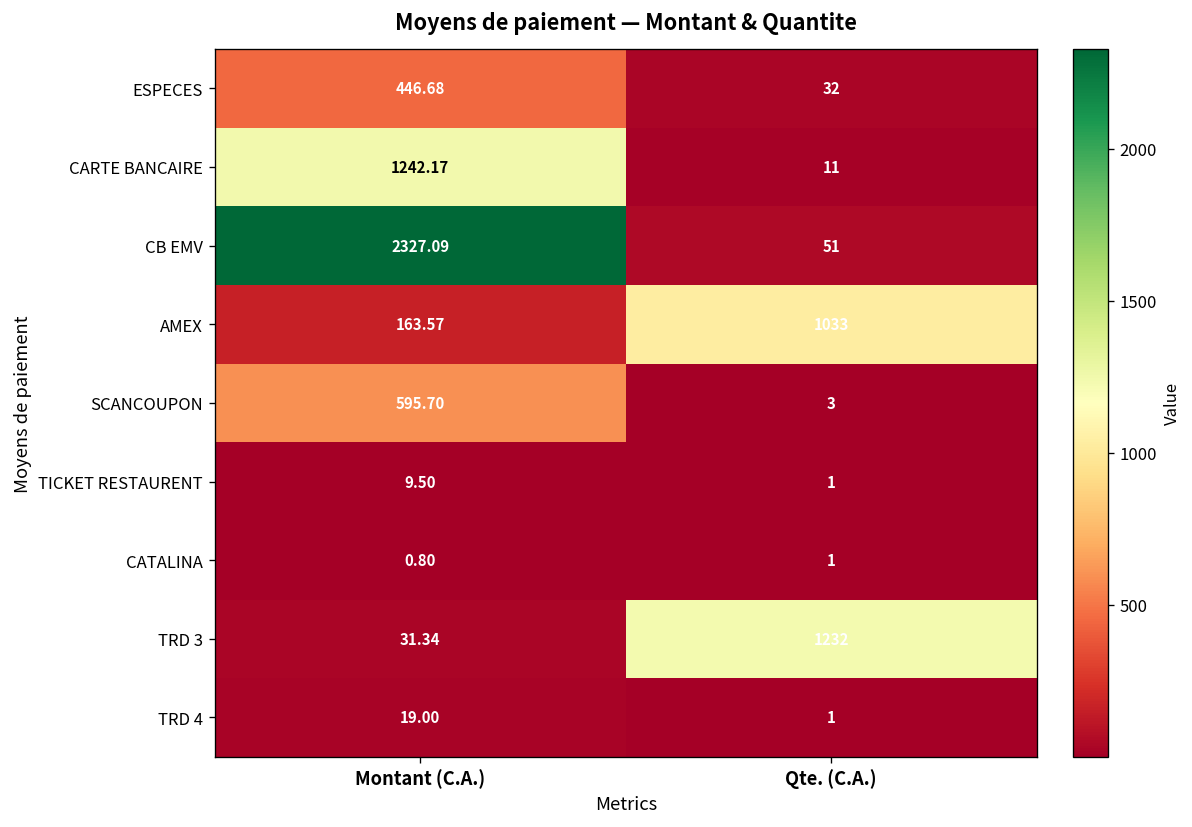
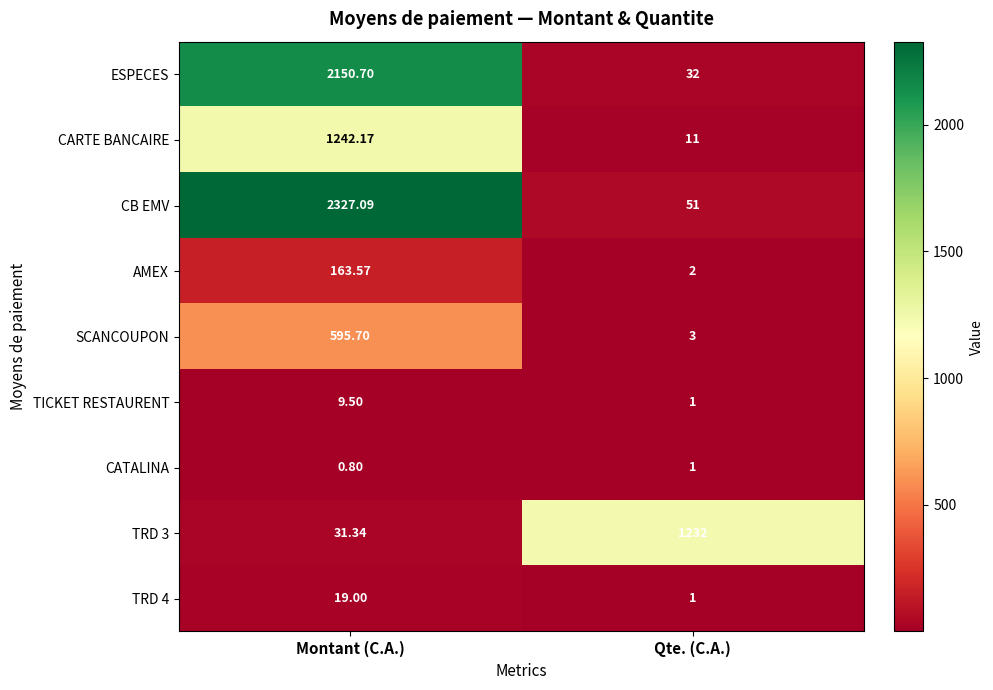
  {
    "ESPECES": {
-     "Montant (C.A.)": 446.68,
+     "Montant (C.A.)": 2150.70,
      "Qte. (C.A.)": 32
    },
    "CARTE BANCAIRE": {
      "Montant (C.A.)": 1242.17,
      "Qte. (C.A.)": 11
    },
    "CB EMV": {
      "Montant (C.A.)": 2327.09,
      "Qte. (C.A.)": 51
    },
    "AMEX": {
      "Montant (C.A.)": 163.57,
-     "Qte. (C.A.)": 1033
+     "Qte. (C.A.)": 2
    },
    "SCANCOUPON": {
      "Montant (C.A.)": 595.70,
      "Qte. (C.A.)": 3
    },
    "TICKET RESTAURENT": {
      "Montant (C.A.)": 9.50,
      "Qte. (C.A.)": 1
    },
    "CATALINA": {
      "Montant (C.A.)": 0.80,
      "Qte. (C.A.)": 1
    },
    "TRD 3": {
      "Montant (C.A.)": 31.34,
      "Qte. (C.A.)": 1232
    },
    "TRD 4": {
      "Montant (C.A.)": 19.00,
      "Qte. (C.A.)": 1
    }
  }
